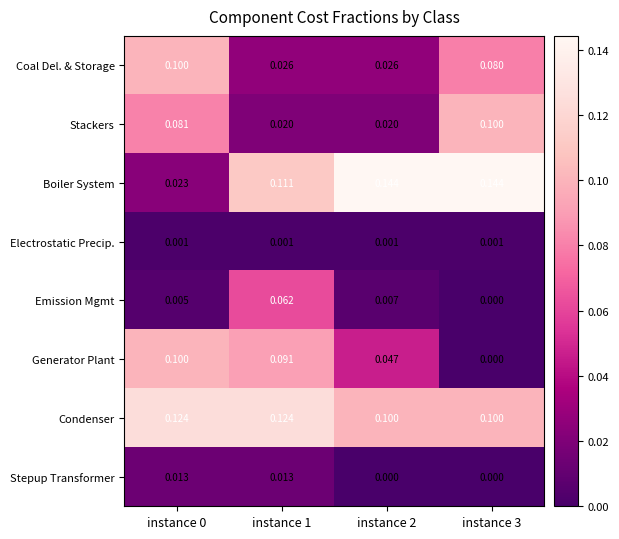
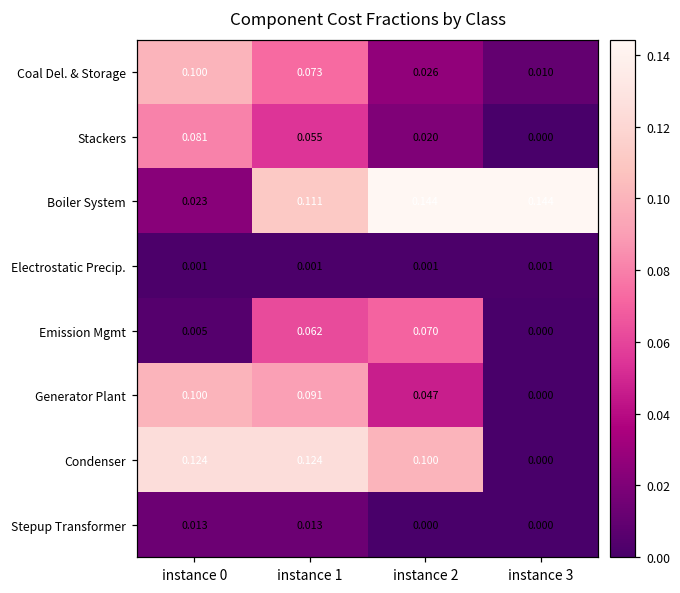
  {
    "Coal Del. & Storage": {
      "instance 0": 0.100,
-     "instance 1": 0.026,
+     "instance 1": 0.073,
      "instance 2": 0.026,
-     "instance 3": 0.080
+     "instance 3": 0.010
    },
    "Stackers": {
      "instance 0": 0.081,
-     "instance 1": 0.020,
+     "instance 1": 0.055,
      "instance 2": 0.020,
-     "instance 3": 0.100
+     "instance 3": 0.000
    },
    "Boiler System": {
      "instance 0": 0.023,
      "instance 1": 0.111
    },
    "Electrostatic Precip.": {
      "instance 0": 0.001,
      "instance 1": 0.001,
      "instance 2": 0.001,
      "instance 3": 0.001
    },
    "Emission Mgmt": {
      "instance 0": 0.005,
      "instance 1": 0.062,
-     "instance 2": 0.007,
+     "instance 2": 0.070,
      "instance 3": 0.000
    },
    "Generator Plant": {
      "instance 0": 0.100,
      "instance 1": 0.091,
      "instance 2": 0.047,
      "instance 3": 0.000
    },
    "Condenser": {
      "instance 2": 0.100,
-     "instance 3": 0.100
+     "instance 3": 0.000
    },
    "Stepup Transformer": {
      "instance 0": 0.013,
      "instance 1": 0.013,
      "instance 2": 0.000,
      "instance 3": 0.000
    }
  }
